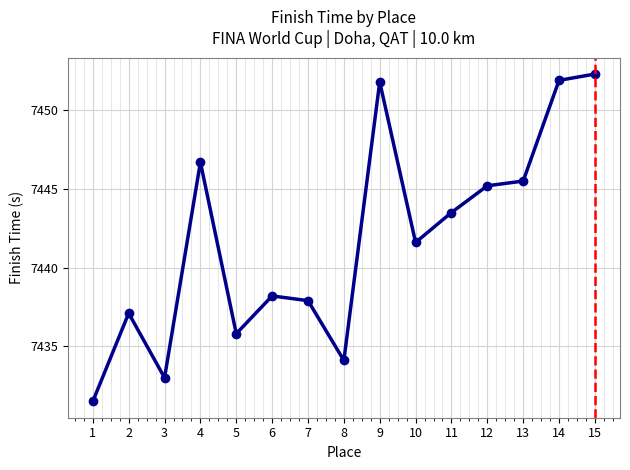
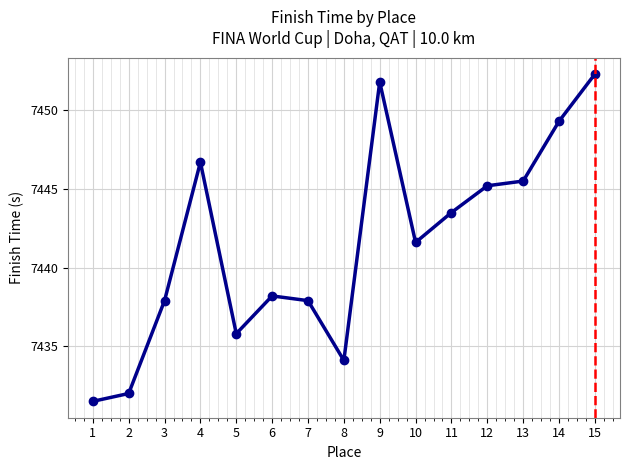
  {
    "1": 7431.5,
-   "2": 7437.1,
-   "3": 7433.0,
+   "2": 7432.0,
+   "3": 7437.9,
    "4": 7446.7,
    "5": 7435.8,
    "6": 7438.2,
    "7": 7437.9,
    "8": 7434.1,
    "9": 7451.8,
    "10": 7441.6,
    "11": 7443.5,
    "12": 7445.2,
    "13": 7445.5,
-   "14": 7451.9,
+   "14": 7449.3,
    "15": 7452.3
  }
